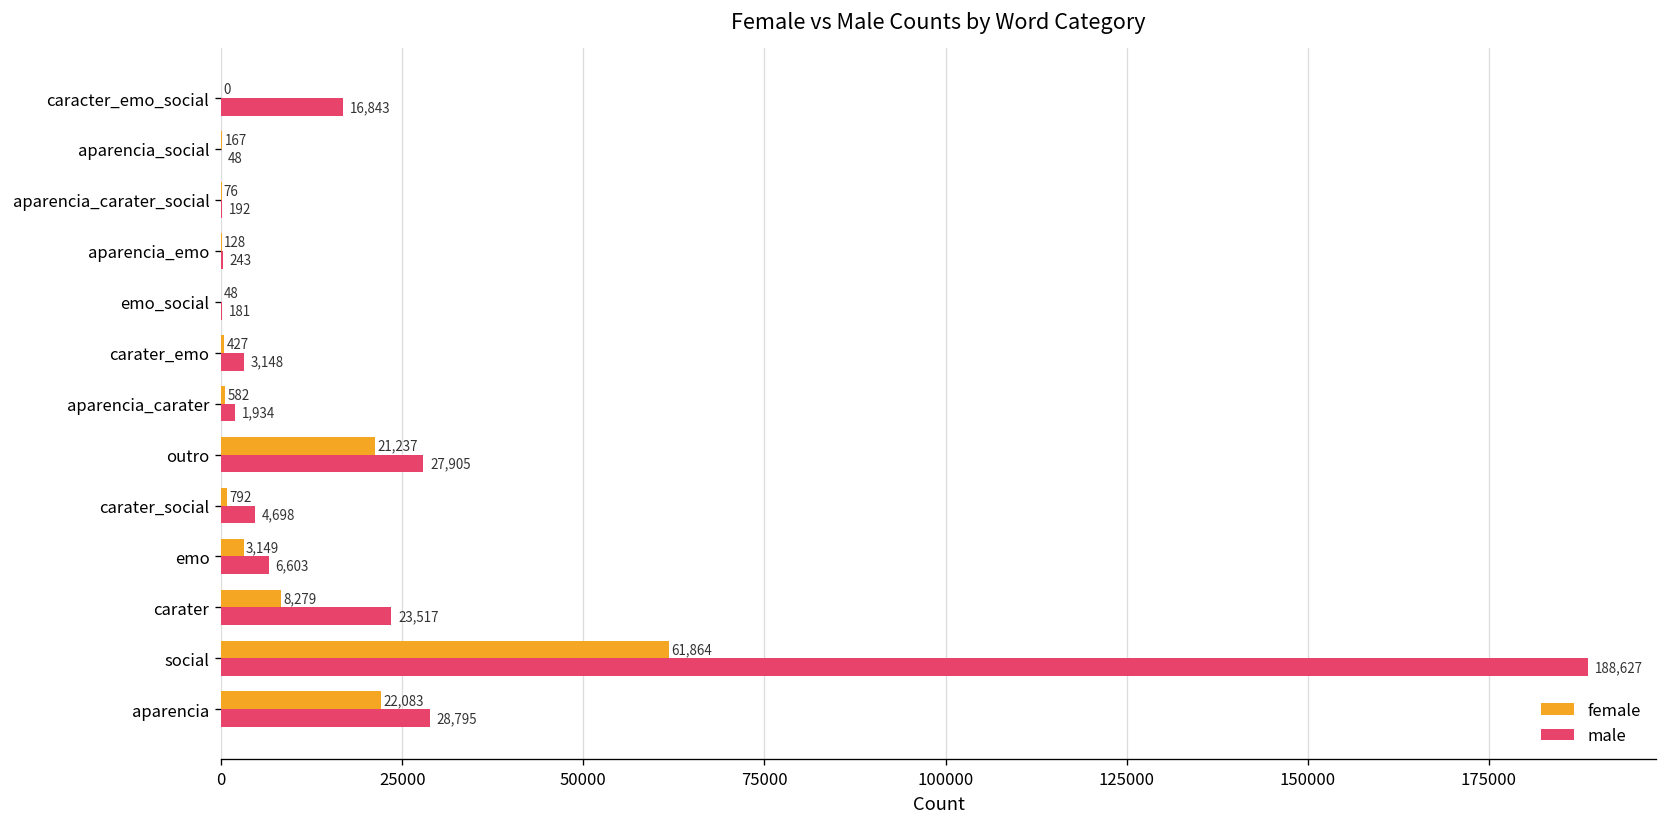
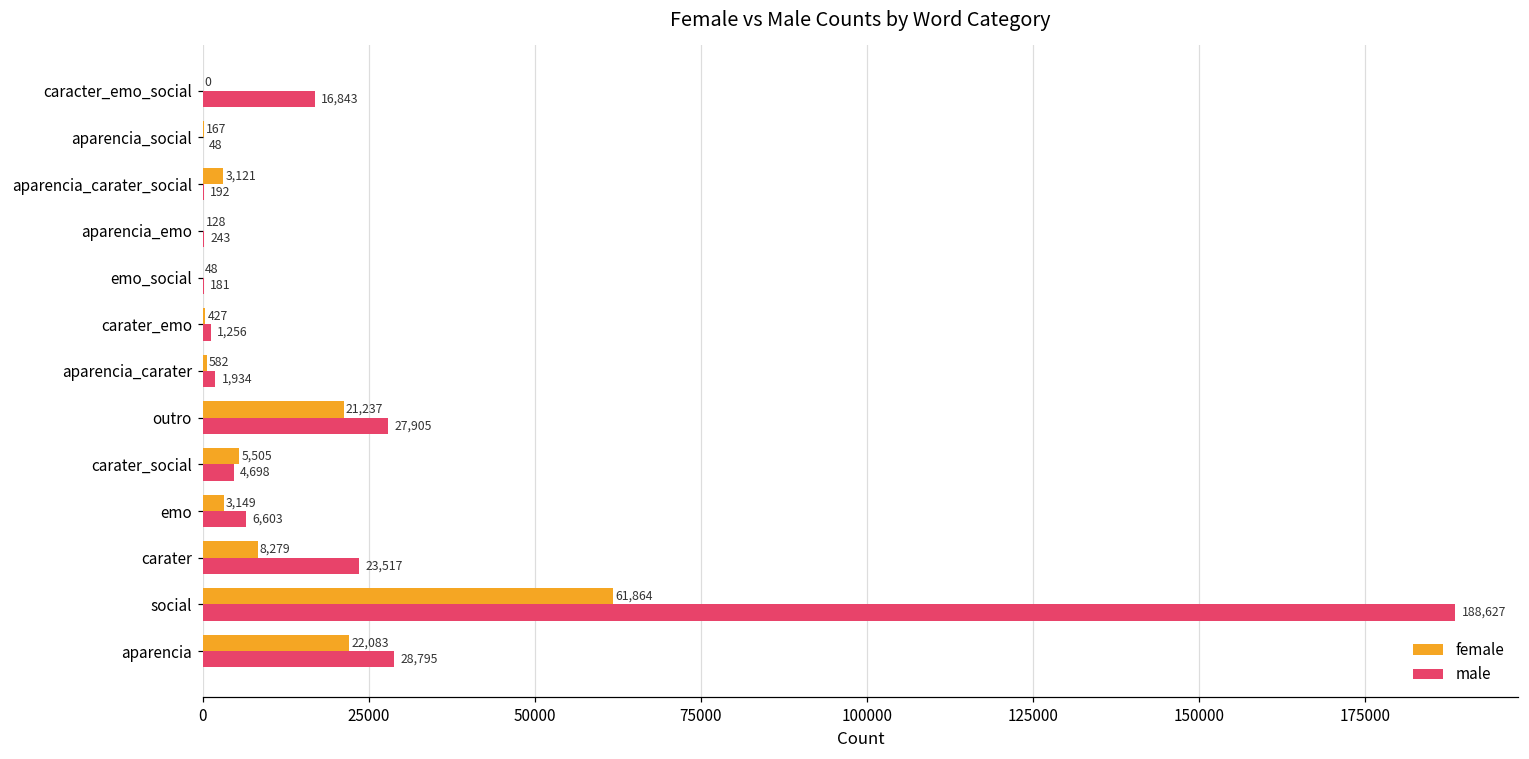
  {
    "female": {
      "caracter_emo_social": "0",
      "aparencia_social": "167",
-     "aparencia_carater_social": "76",
+     "aparencia_carater_social": "3,121",
      "aparencia_emo": "128",
      "emo_social": "48",
      "carater_emo": "427",
      "aparencia_carater": "582",
      "outro": "21,237",
-     "carater_social": "792",
+     "carater_social": "5,505",
      "emo": "3,149",
      "carater": "8,279",
      "social": "61,864",
      "aparencia": "22,083"
    },
    "male": {
      "caracter_emo_social": "16,843",
      "aparencia_social": "48",
      "aparencia_carater_social": "192",
      "aparencia_emo": "243",
      "emo_social": "181",
-     "carater_emo": "3,148",
+     "carater_emo": "1,256",
      "aparencia_carater": "1,934",
      "outro": "27,905",
      "carater_social": "4,698",
      "emo": "6,603",
      "carater": "23,517",
      "social": "188,627",
      "aparencia": "28,795"
    }
  }
